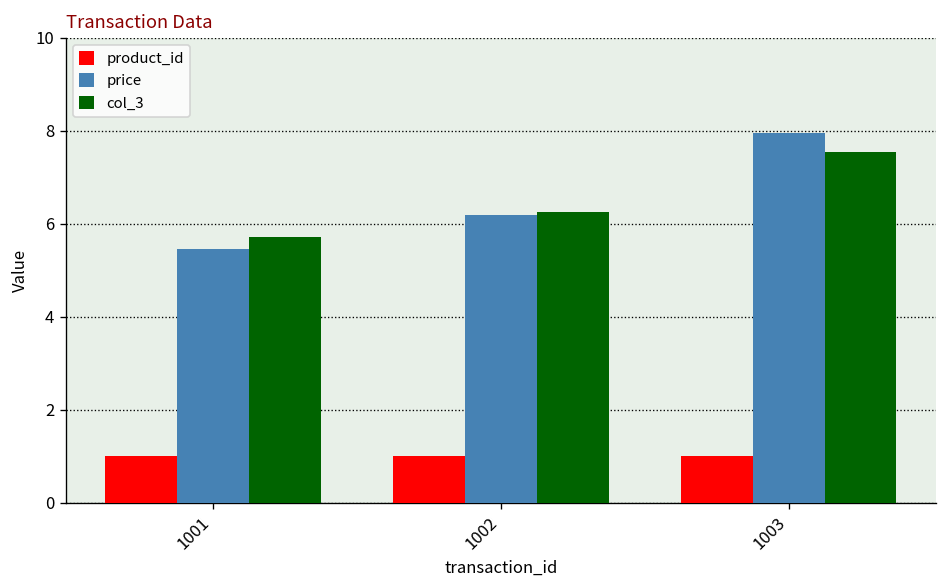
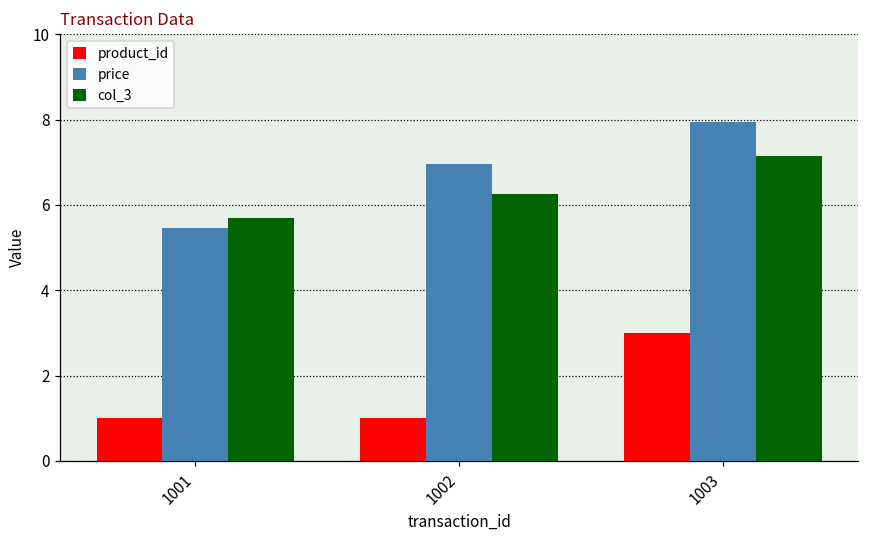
  {
    "product_id": {
      "1001": 1,
      "1002": 1,
-     "1003": 1
+     "1003": 3
    },
    "price": {
      "1001": 5.5,
-     "1002": 6.2,
+     "1002": 7.0,
      "1003": 8.0
    },
    "col_3": {
      "1001": 5.7,
      "1002": 6.3,
-     "1003": 7.5
+     "1003": 7.2
    }
  }
